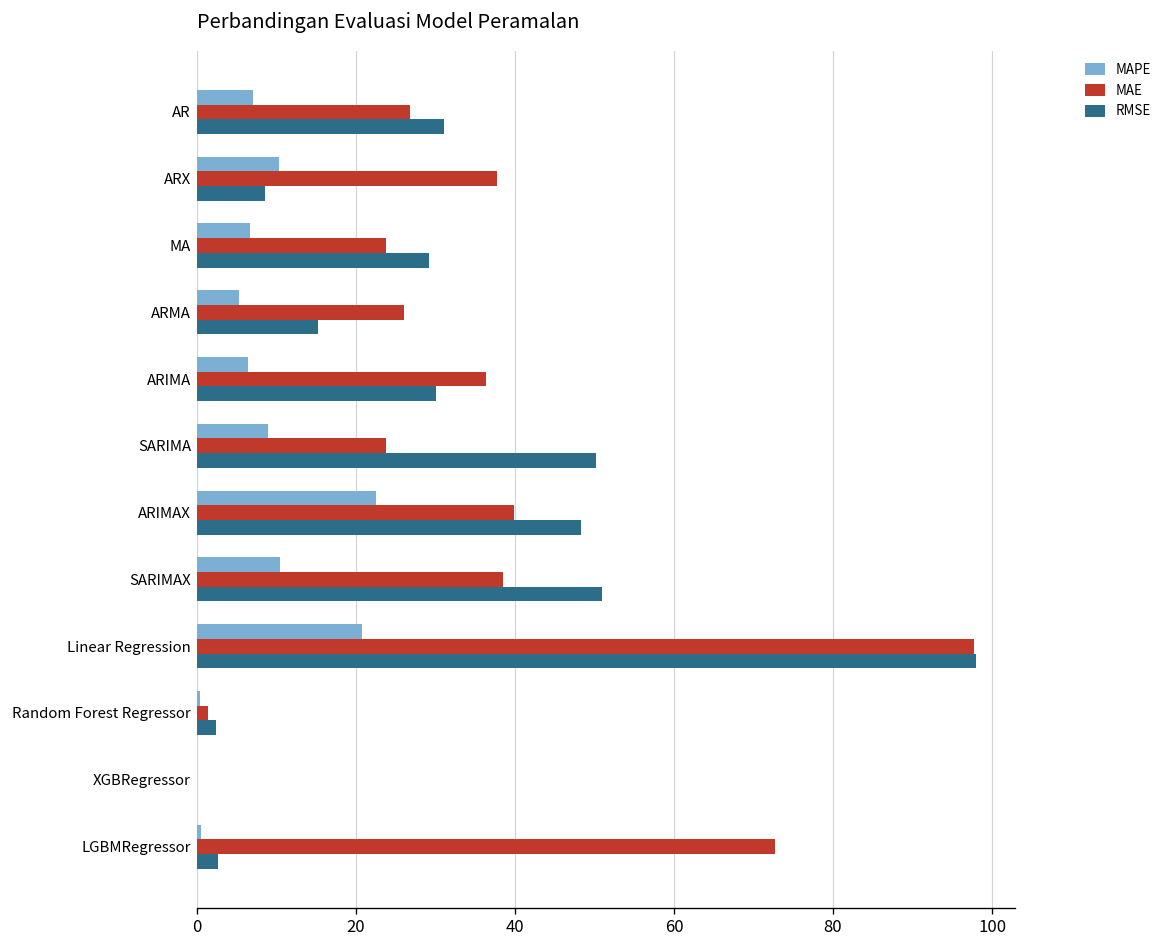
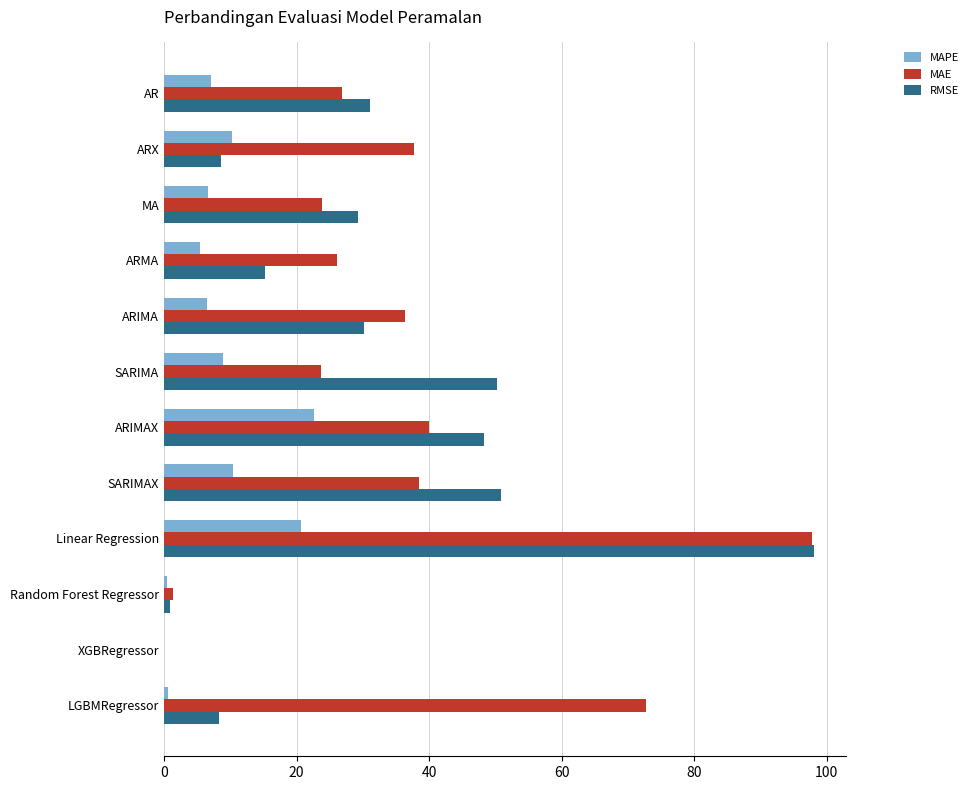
  {
    "MAPE": {
      "AR": 7,
      "ARX": 10,
      "MA": 7,
      "ARMA": 5,
      "ARIMA": 6,
      "SARIMA": 9,
      "ARIMAX": 23,
      "SARIMAX": 10,
      "Linear Regression": 21,
      "Random Forest Regressor": 0,
      "LGBMRegressor": 1
    },
    "MAE": {
      "AR": 27,
      "ARX": 38,
      "MA": 24,
      "ARMA": 26,
      "ARIMA": 36,
      "SARIMA": 24,
      "ARIMAX": 40,
      "SARIMAX": 39,
      "Linear Regression": 98,
      "Random Forest Regressor": 1,
      "LGBMRegressor": 73
    },
    "RMSE": {
      "AR": 31,
      "ARX": 9,
      "MA": 29,
      "ARMA": 15,
      "ARIMA": 30,
      "SARIMA": 50,
      "ARIMAX": 48,
      "SARIMAX": 51,
      "Linear Regression": 98,
-     "Random Forest Regressor": 2,
-     "LGBMRegressor": 3
+     "Random Forest Regressor": 1,
+     "LGBMRegressor": 8
    }
  }
